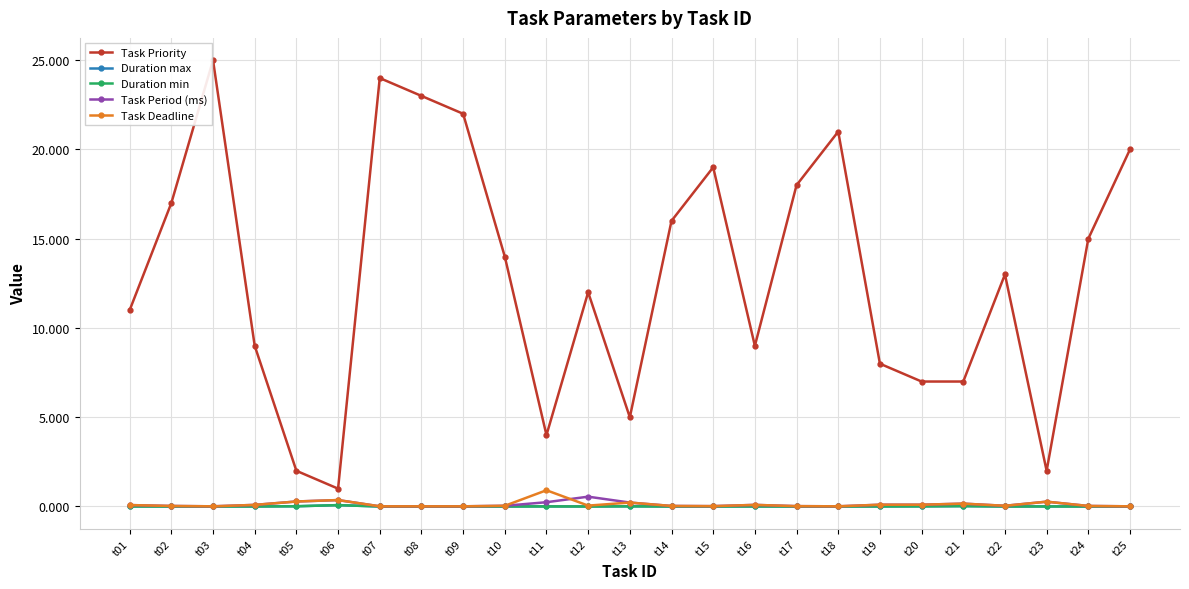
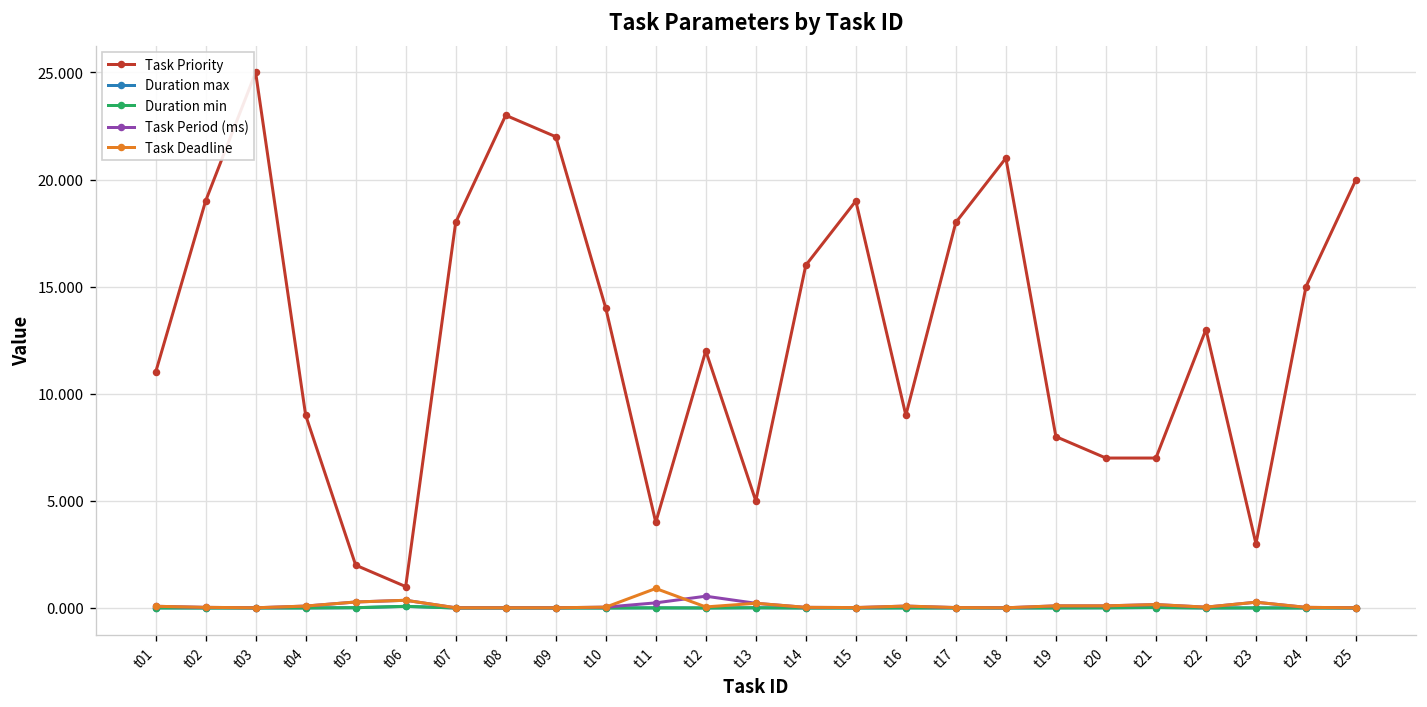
  {
    "Task Priority": {
      "t01": 11,
-     "t02": 17,
+     "t02": 19,
      "t03": 25,
      "t04": 9,
      "t05": 2,
      "t06": 1,
-     "t07": 24,
+     "t07": 18,
      "t08": 23,
      "t09": 22,
      "t10": 14,
      "t11": 4,
      "t12": 12,
      "t13": 5,
      "t14": 16,
      "t15": 19,
      "t16": 9,
      "t17": 18,
      "t18": 21,
      "t19": 8,
      "t20": 7,
      "t21": 7,
      "t22": 13,
-     "t23": 2,
+     "t23": 3,
      "t24": 15,
      "t25": 20
    },
    "Duration min": {
      "t05": 0,
      "t06": 0,
      "t11": 0,
      "t13": 0,
      "t23": 0
    },
    "Task Period (ms)": {
      "t11": 0.2,
      "t12": 0.6
    },
    "Task Deadline": {
      "t11": 1
    }
  }
